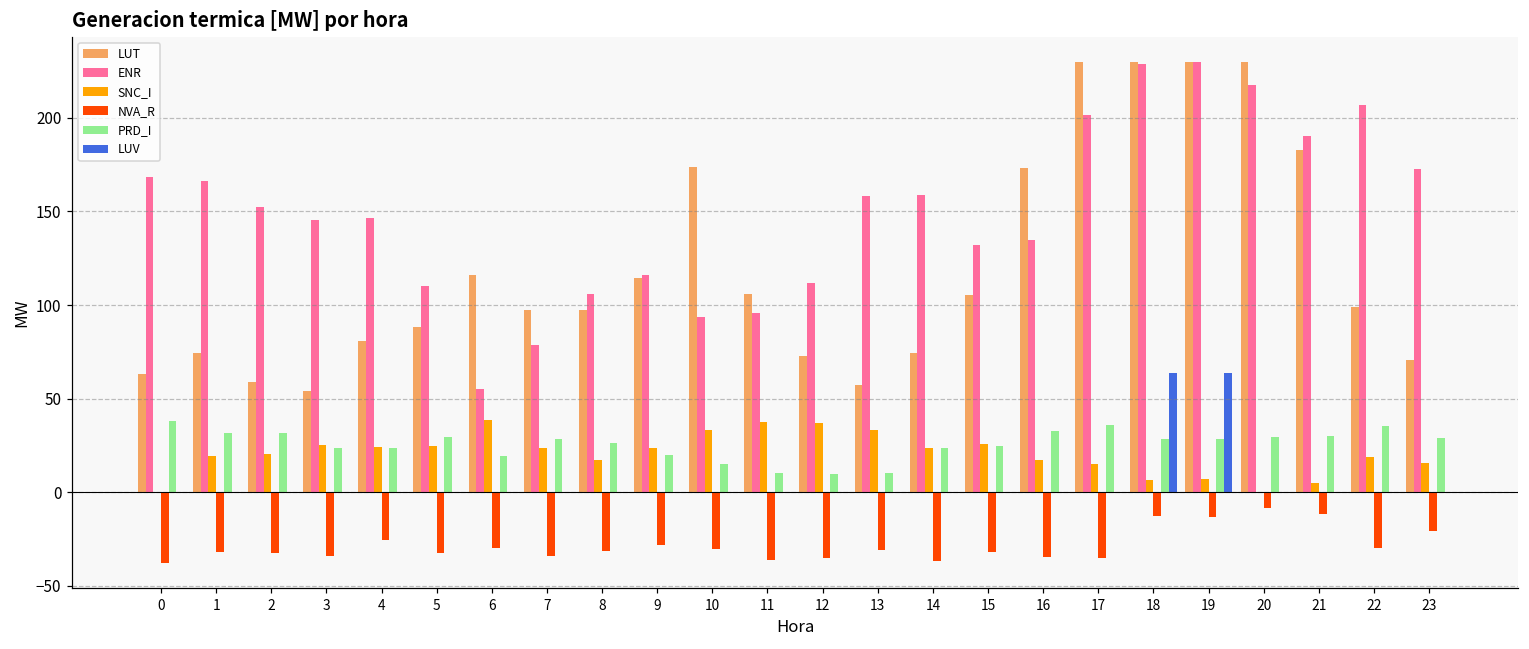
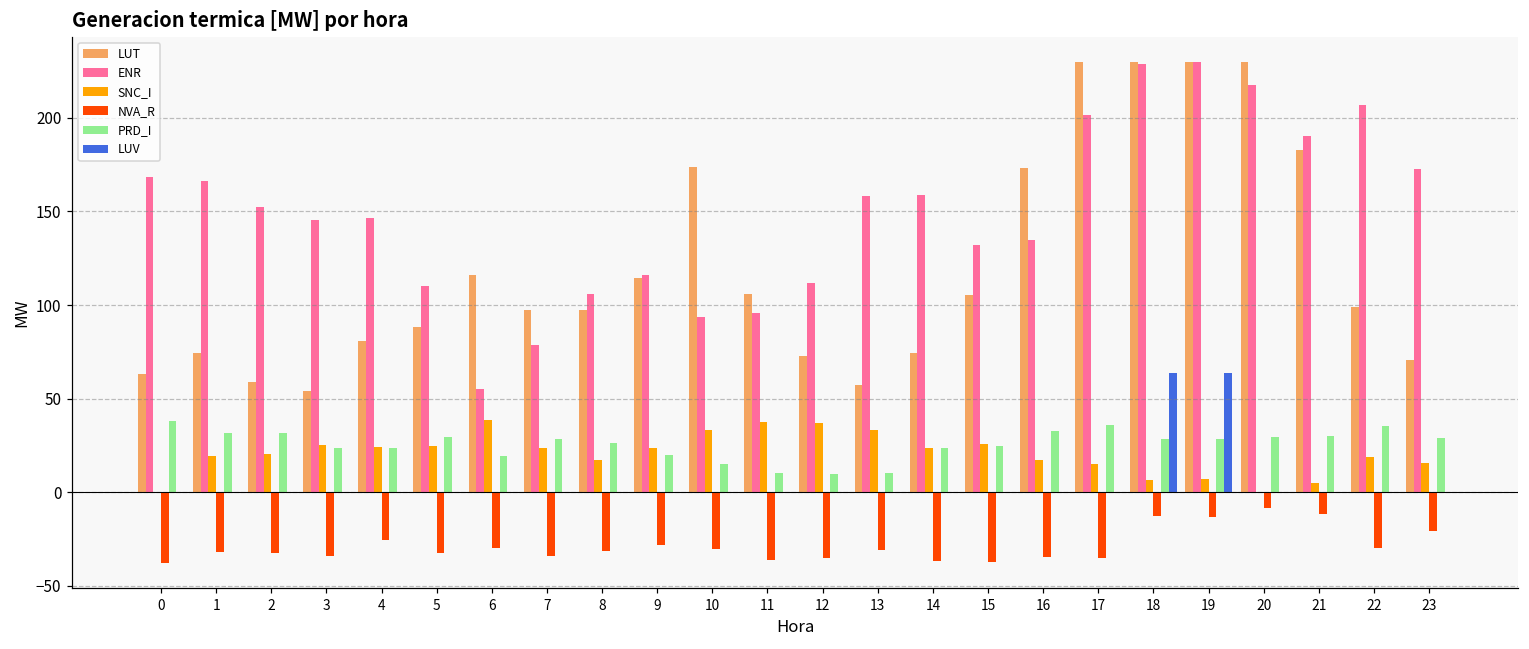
  {
    "LUT": {
      "0": 63,
      "1": 74,
      "2": 59,
      "3": 54,
      "4": 81,
      "5": 88,
      "6": 116,
      "7": 97,
      "8": 97,
      "9": 114,
      "10": 174,
      "11": 106,
      "12": 73,
      "13": 57,
      "14": 75,
      "15": 105,
      "16": 173,
      "17": 230,
      "18": 230,
      "19": 230,
      "20": 230,
      "21": 183,
      "22": 99,
      "23": 71
    },
    "ENR": {
      "0": 168,
      "1": 166,
      "2": 152,
      "3": 145,
      "4": 147,
      "5": 110,
      "6": 55,
      "7": 79,
      "8": 106,
      "9": 116,
      "10": 93,
      "11": 96,
      "12": 112,
      "13": 158,
      "14": 159,
      "15": 132,
      "16": 135,
      "17": 202,
      "18": 229,
      "19": 230,
      "20": 218,
      "21": 190,
      "22": 207,
      "23": 173
    },
    "SNC_I": {
      "0": 0,
      "1": 19,
      "2": 20,
      "3": 25,
      "4": 24,
      "5": 25,
      "6": 39,
      "7": 23,
      "8": 17,
      "9": 23,
      "10": 33,
      "11": 38,
      "12": 37,
      "13": 33,
      "14": 23,
      "15": 25,
      "16": 17,
      "17": 15,
      "18": 6,
      "19": 7,
      "20": 0,
      "21": 5,
      "22": 19,
      "23": 15
    },
    "NVA_R": {
      "0": -38,
      "1": -32,
      "2": -32,
      "3": -34,
      "4": -26,
      "5": -33,
      "6": -30,
      "7": -34,
      "8": -31,
      "9": -28,
      "10": -31,
      "11": -36,
      "12": -35,
      "13": -31,
      "14": -37,
-     "15": -32,
+     "15": -37,
      "16": -35,
      "17": -35,
      "18": -13,
      "19": -13,
      "20": -9,
      "21": -12,
      "22": -30,
      "23": -21
    },
    "PRD_I": {
      "0": 38,
      "1": 32,
      "2": 32,
      "3": 23,
      "4": 23,
      "5": 29,
      "6": 19,
      "7": 29,
      "8": 26,
      "9": 20,
      "10": 15,
      "11": 10,
      "12": 10,
      "13": 10,
      "14": 23,
      "15": 25,
      "16": 33,
      "17": 36,
      "18": 28,
      "19": 28,
      "20": 30,
      "21": 30,
      "22": 35,
      "23": 29
    },
    "LUV": {
      "0": 0,
      "1": 0,
      "2": 0,
      "3": 0,
      "4": 0,
      "5": 0,
      "6": 0,
      "7": 0,
      "8": 0,
      "9": 0,
      "10": 0,
      "11": 0,
      "12": 0,
      "13": 0,
      "14": 0,
      "15": 0,
      "16": 0,
      "17": 0,
      "18": 64,
      "19": 64,
      "20": 0,
      "21": 0,
      "22": 0,
      "23": 0
    }
  }
